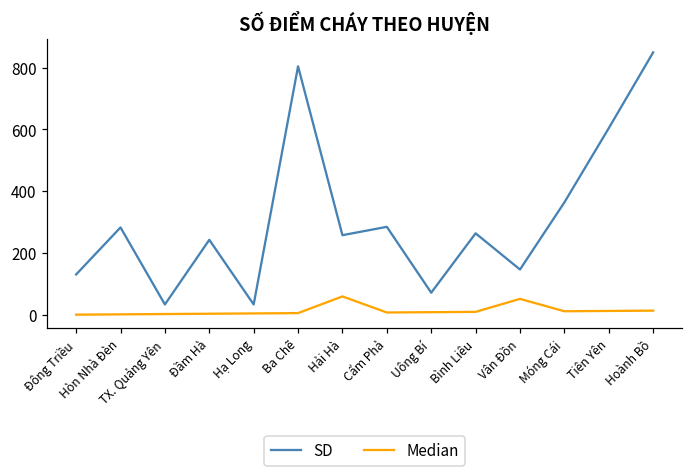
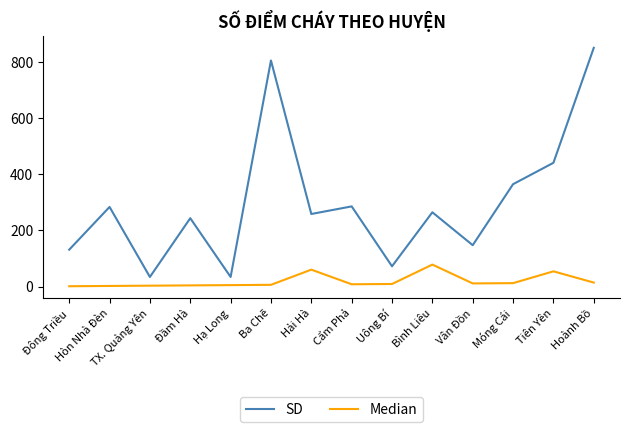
  {
    "SD": {
      "Đông Triều": 130,
      "Hòn Nhà Đèn": 280,
      "TX. Quảng Yên": 30,
      "Đầm Hà": 240,
      "Hạ Long": 30,
      "Ba Chẽ": 800,
      "Hải Hà": 260,
      "Cẩm Phả": 290,
      "Uông Bí": 70,
      "Bình Liêu": 260,
      "Vân Đồn": 150,
      "Móng Cái": 360,
-     "Tiên Yên": 600,
+     "Tiên Yên": 440,
      "Hoành Bồ": 850
    },
    "Median": {
      "Đông Triều": 0,
      "Hòn Nhà Đèn": 0,
      "TX. Quảng Yên": 0,
      "Đầm Hà": 0,
      "Hạ Long": 10,
      "Ba Chẽ": 10,
      "Hải Hà": 60,
      "Cẩm Phả": 10,
      "Uông Bí": 10,
-     "Bình Liêu": 10,
-     "Vân Đồn": 50,
+     "Bình Liêu": 80,
+     "Vân Đồn": 10,
      "Móng Cái": 10,
-     "Tiên Yên": 10,
+     "Tiên Yên": 50,
      "Hoành Bồ": 10
    }
  }
